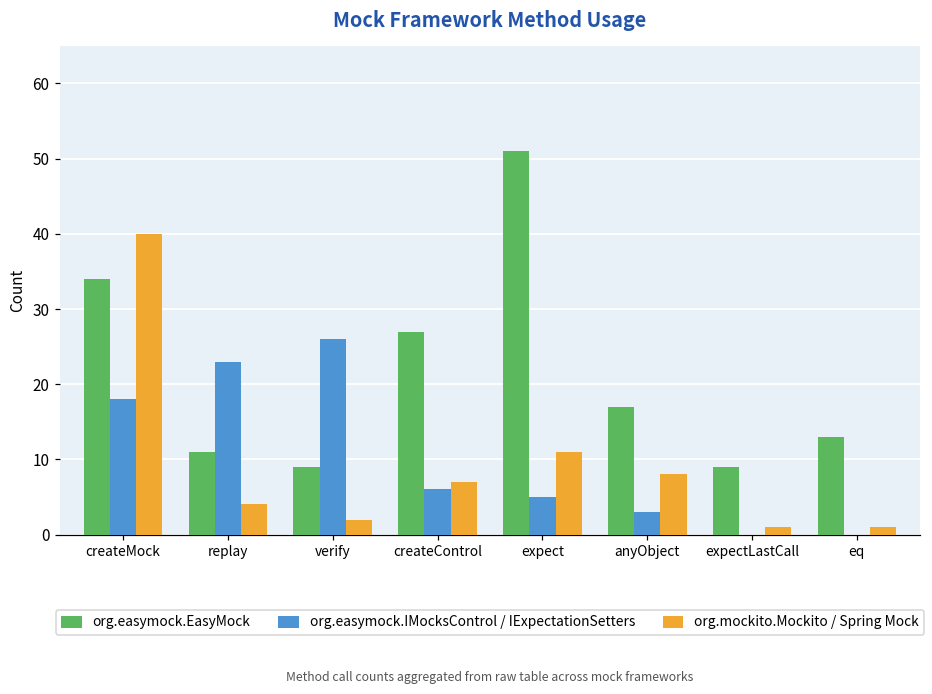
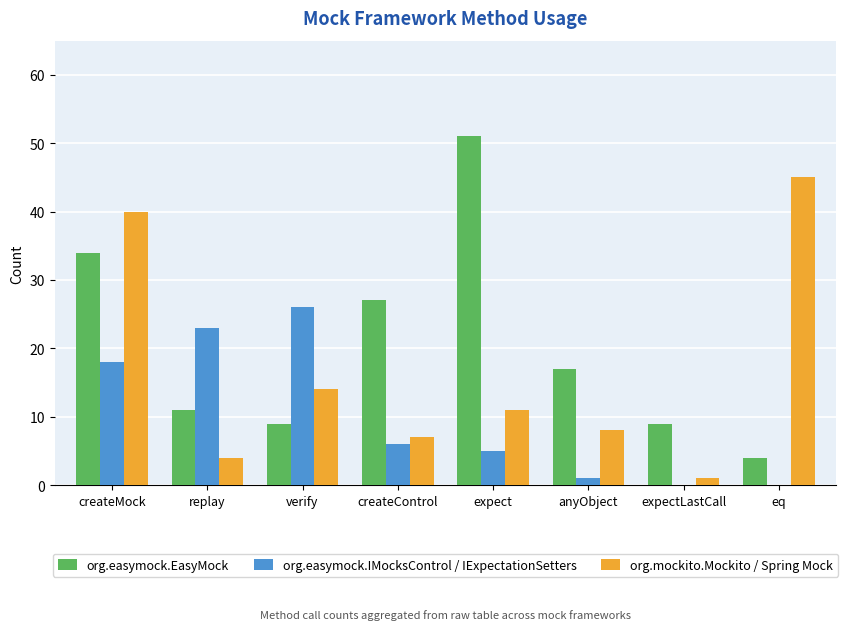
  {
    "org.easymock.EasyMock": {
      "createMock": 34,
      "replay": 11,
      "verify": 9,
      "createControl": 27,
      "expect": 51,
      "anyObject": 17,
      "expectLastCall": 9,
-     "eq": 13
+     "eq": 4
    },
    "org.easymock.IMocksControl / IExpectationSetters": {
      "createMock": 18,
      "replay": 23,
      "verify": 26,
      "createControl": 6,
      "expect": 5,
-     "anyObject": 3,
+     "anyObject": 1,
      "expectLastCall": 0,
      "eq": 0
    },
    "org.mockito.Mockito / Spring Mock": {
      "createMock": 40,
      "replay": 4,
-     "verify": 2,
+     "verify": 14,
      "createControl": 7,
      "expect": 11,
      "anyObject": 8,
      "expectLastCall": 1,
-     "eq": 1
+     "eq": 45
    }
  }
